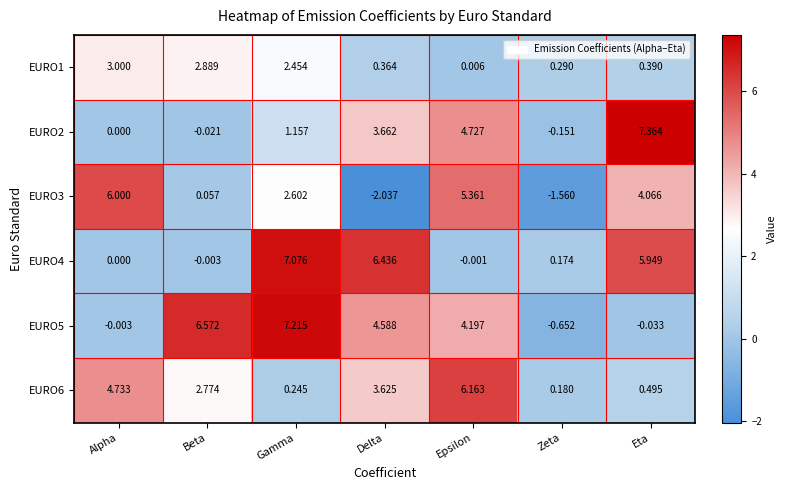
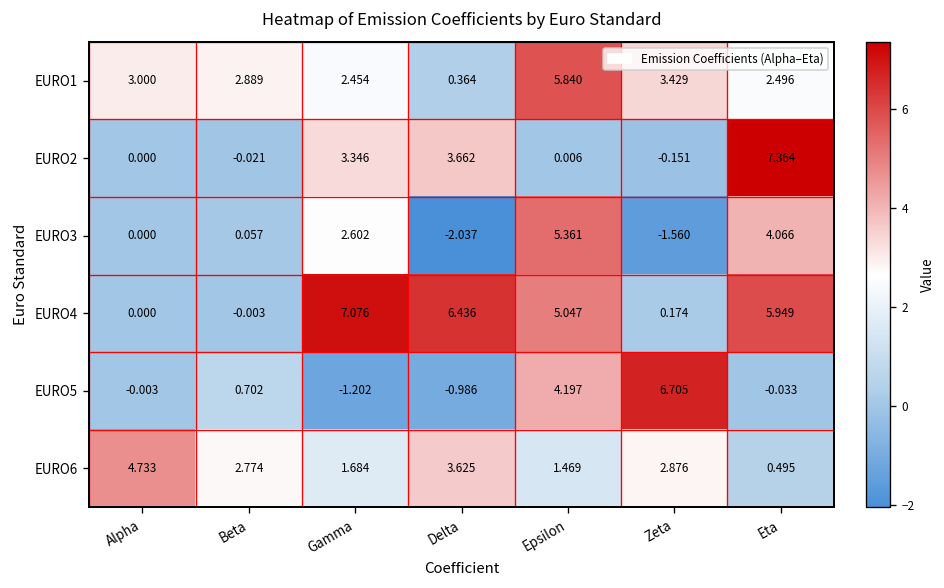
  {
    "EURO1": {
      "Alpha": 3.000,
      "Beta": 2.889,
      "Gamma": 2.454,
      "Delta": 0.364,
-     "Epsilon": 0.006,
-     "Zeta": 0.290,
-     "Eta": 0.390
+     "Epsilon": 5.840,
+     "Zeta": 3.429,
+     "Eta": 2.496
    },
    "EURO2": {
      "Alpha": 0.000,
      "Beta": -0.021,
-     "Gamma": 1.157,
+     "Gamma": 3.346,
      "Delta": 3.662,
-     "Epsilon": 4.727,
+     "Epsilon": 0.006,
      "Zeta": -0.151,
      "Eta": 7.364
    },
    "EURO3": {
-     "Alpha": 6.000,
+     "Alpha": 0.000,
      "Beta": 0.057,
      "Gamma": 2.602,
      "Delta": -2.037,
      "Epsilon": 5.361,
      "Zeta": -1.560,
      "Eta": 4.066
    },
    "EURO4": {
      "Alpha": 0.000,
      "Beta": -0.003,
      "Gamma": 7.076,
      "Delta": 6.436,
-     "Epsilon": -0.001,
+     "Epsilon": 5.047,
      "Zeta": 0.174,
      "Eta": 5.949
    },
    "EURO5": {
      "Alpha": -0.003,
-     "Beta": 6.572,
-     "Gamma": 7.215,
-     "Delta": 4.588,
+     "Beta": 0.702,
+     "Gamma": -1.202,
+     "Delta": -0.986,
      "Epsilon": 4.197,
-     "Zeta": -0.652,
+     "Zeta": 6.705,
      "Eta": -0.033
    },
    "EURO6": {
      "Alpha": 4.733,
      "Beta": 2.774,
-     "Gamma": 0.245,
+     "Gamma": 1.684,
      "Delta": 3.625,
-     "Epsilon": 6.163,
-     "Zeta": 0.180,
+     "Epsilon": 1.469,
+     "Zeta": 2.876,
      "Eta": 0.495
    }
  }
